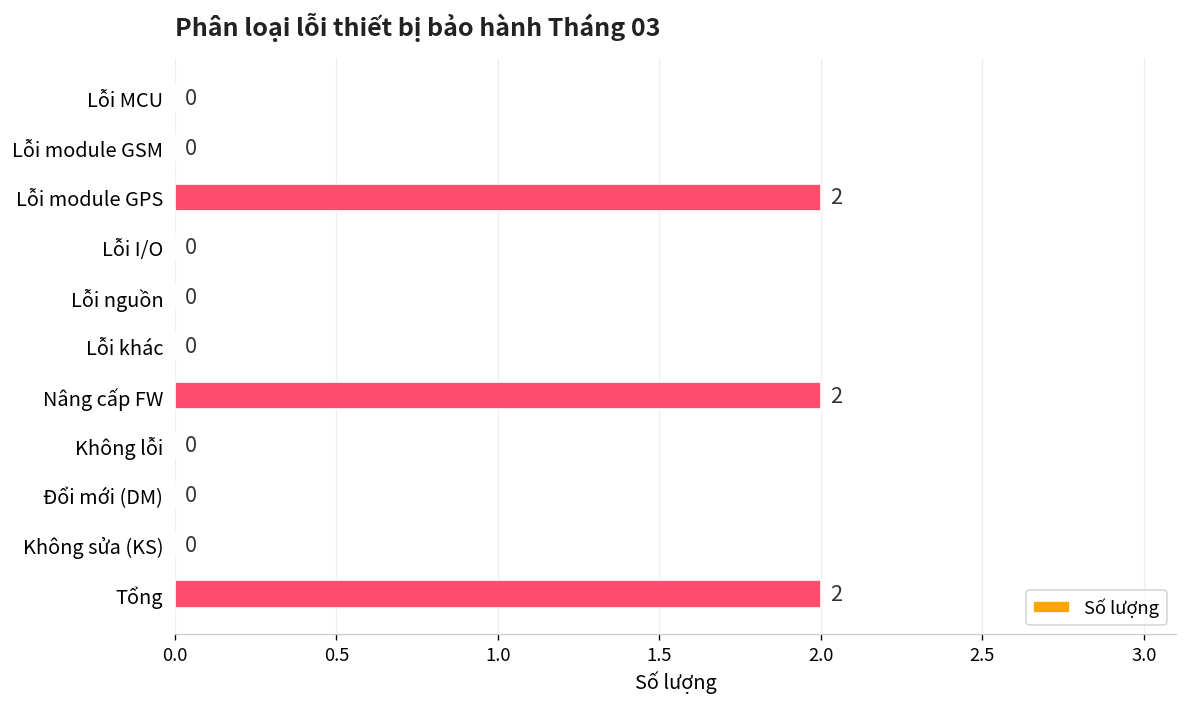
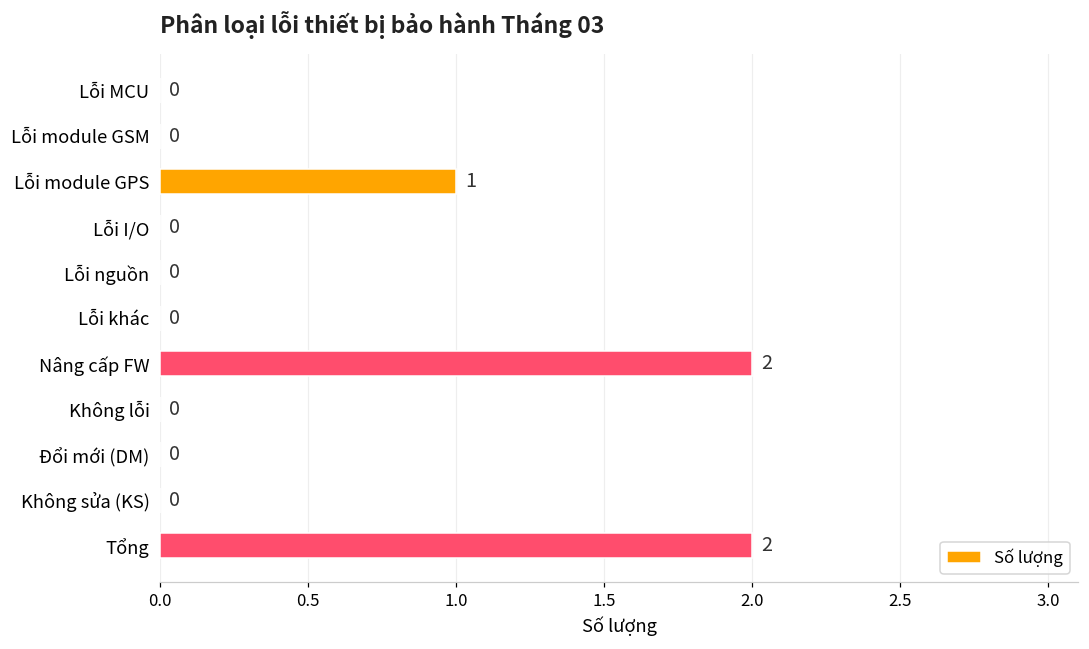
  {
    "Lỗi MCU": 0,
    "Lỗi module GSM": 0,
-   "Lỗi module GPS": 2,
+   "Lỗi module GPS": 1,
    "Lỗi I/O": 0,
    "Lỗi nguồn": 0,
    "Lỗi khác": 0,
    "Nâng cấp FW": 2,
    "Không lỗi": 0,
    "Đổi mới (DM)": 0,
    "Không sửa (KS)": 0,
    "Tổng": 2
  }
